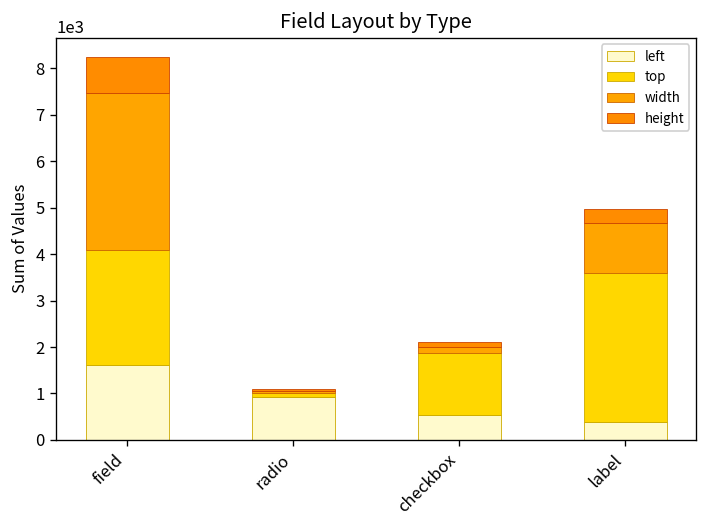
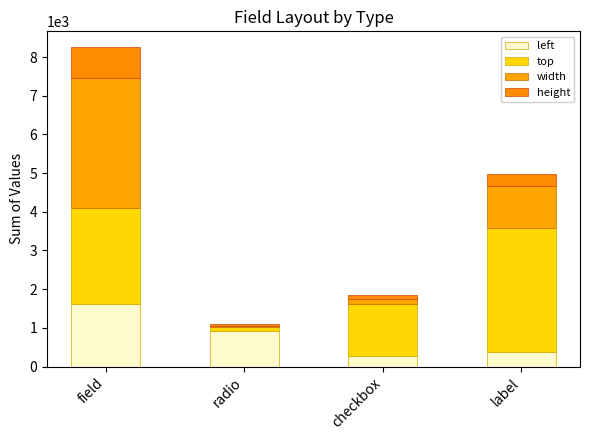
  {
    "left": {
      "field": 1600,
      "radio": 900,
-     "checkbox": 500,
+     "checkbox": 300,
      "label": 400
    }
  }
